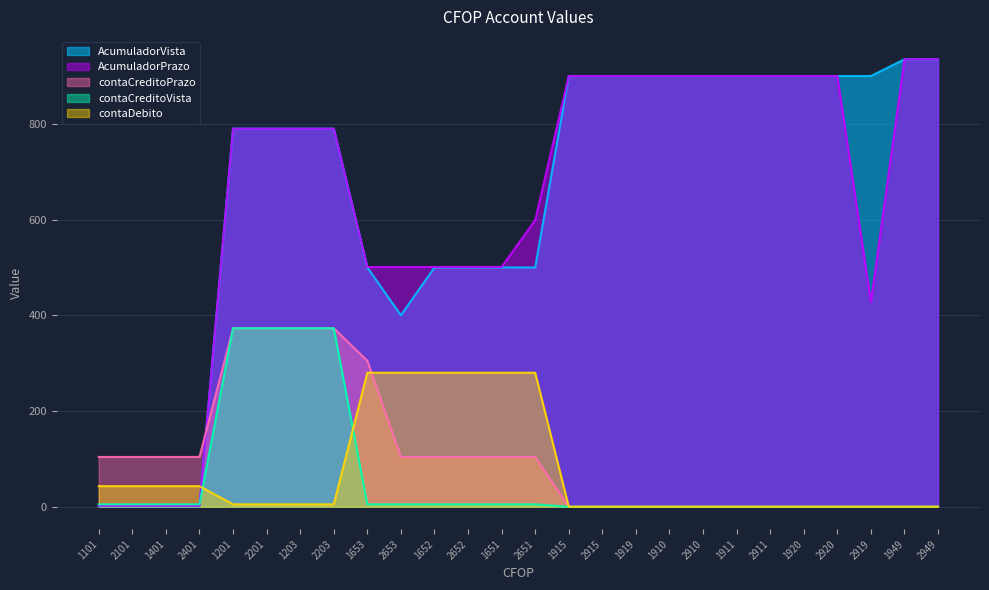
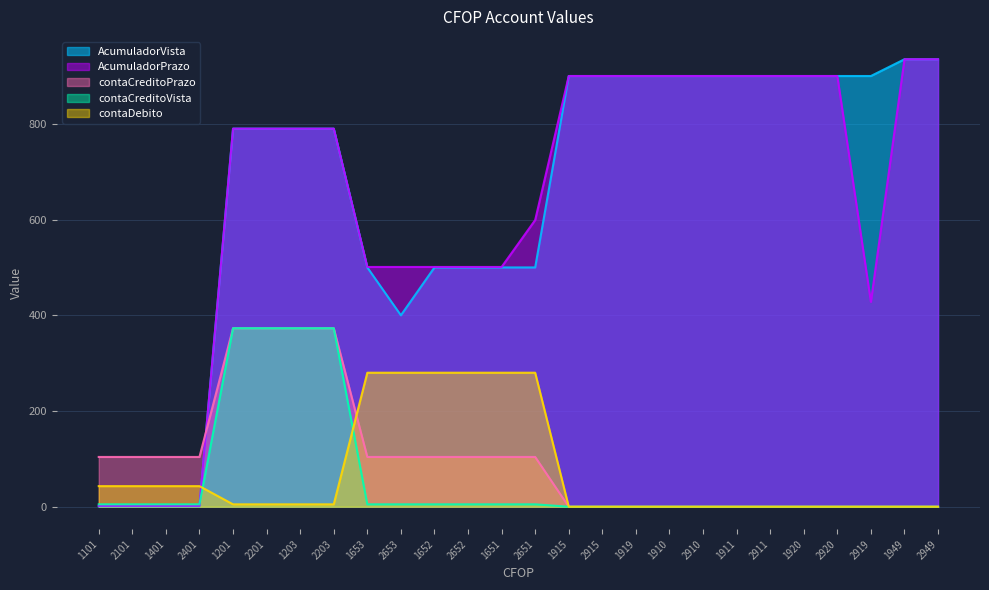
  {
    "AcumuladorVista": {
      "2653": 400,
      "2651": 500,
      "2919": 900
    },
    "AcumuladorPrazo": {
      "2653": 500,
      "2651": 600,
      "2919": 430
    },
    "contaCreditoPrazo": {
      "1101": 100,
      "2101": 100,
      "1401": 100,
      "2401": 100,
-     "1653": 310,
+     "1653": 100,
      "2653": 100,
      "1652": 100,
      "2652": 100,
      "1651": 100,
      "2651": 100
    },
    "contaCreditoVista": {
      "1653": 10,
      "2653": 10,
      "1652": 10,
      "2652": 10,
      "1651": 10,
      "2651": 10
    },
    "contaDebito": {
      "1101": 40,
      "2101": 40,
      "1401": 40,
      "2401": 40,
      "1201": 10,
      "2201": 10,
      "1203": 10,
      "2203": 10,
      "1653": 280,
      "2653": 280,
      "1652": 280,
      "2652": 280,
      "1651": 280,
      "2651": 280
    }
  }
